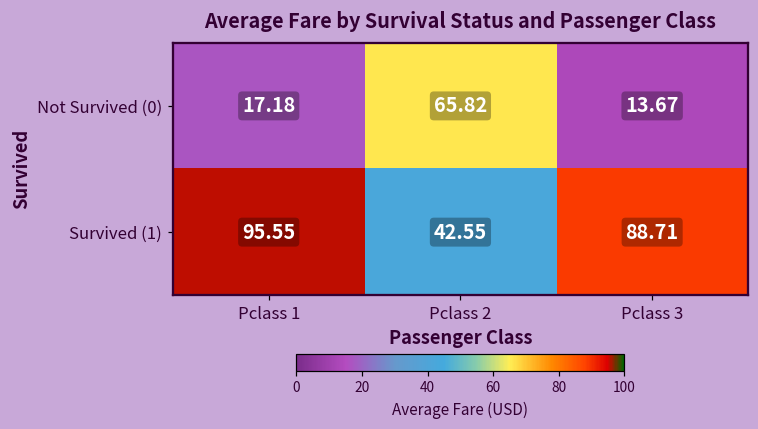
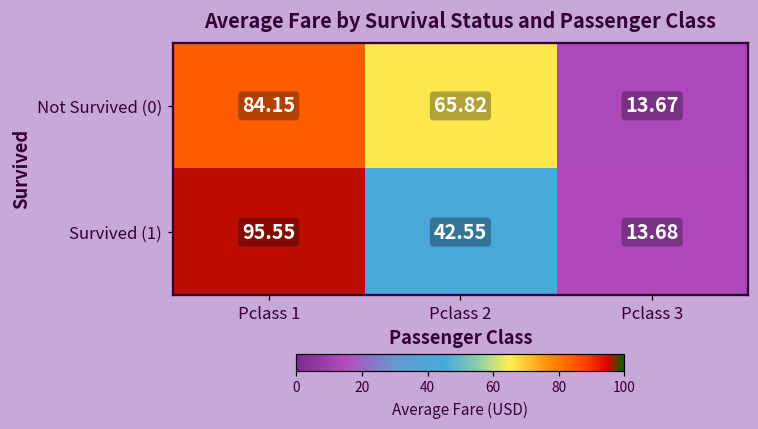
  {
    "Not Survived (0)": {
-     "Pclass 1": 17.18
+     "Pclass 1": 84.15
    },
    "Survived (1)": {
-     "Pclass 3": 88.71
+     "Pclass 3": 13.68
    }
  }
